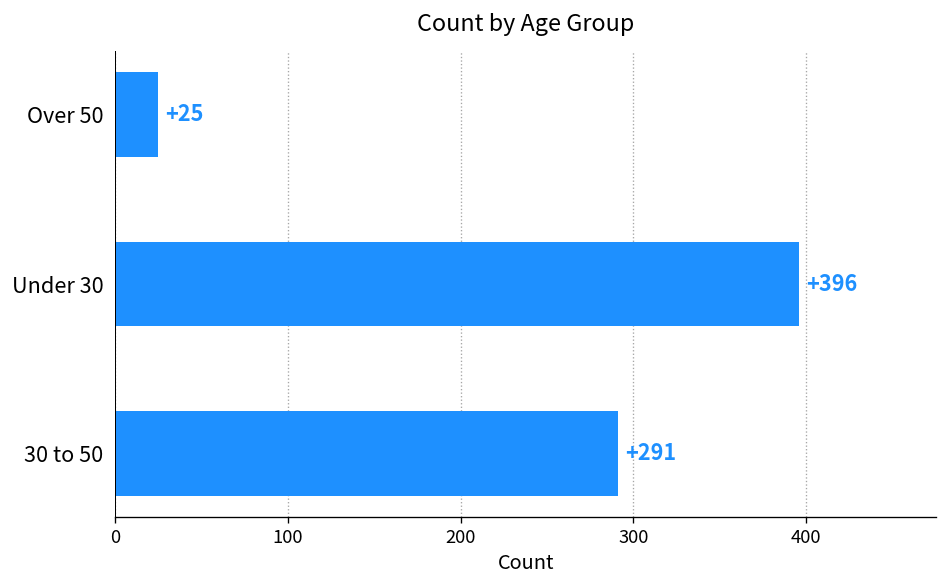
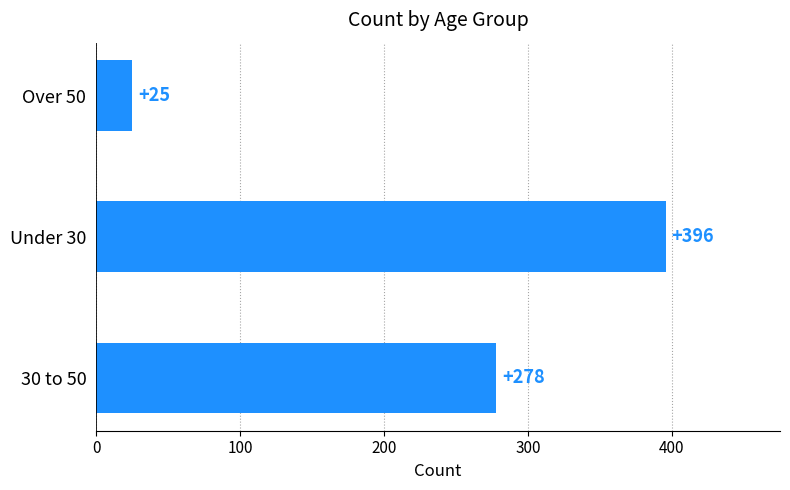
  {
    "Over 50": "+25",
    "Under 30": "+396",
-   "30 to 50": "+291"
+   "30 to 50": "+278"
  }
